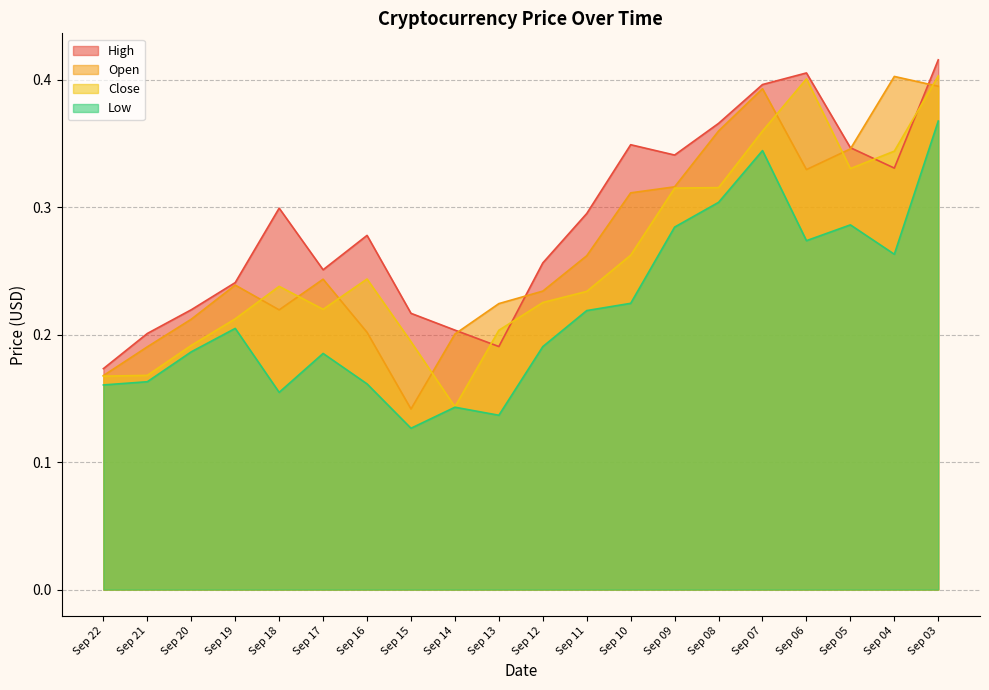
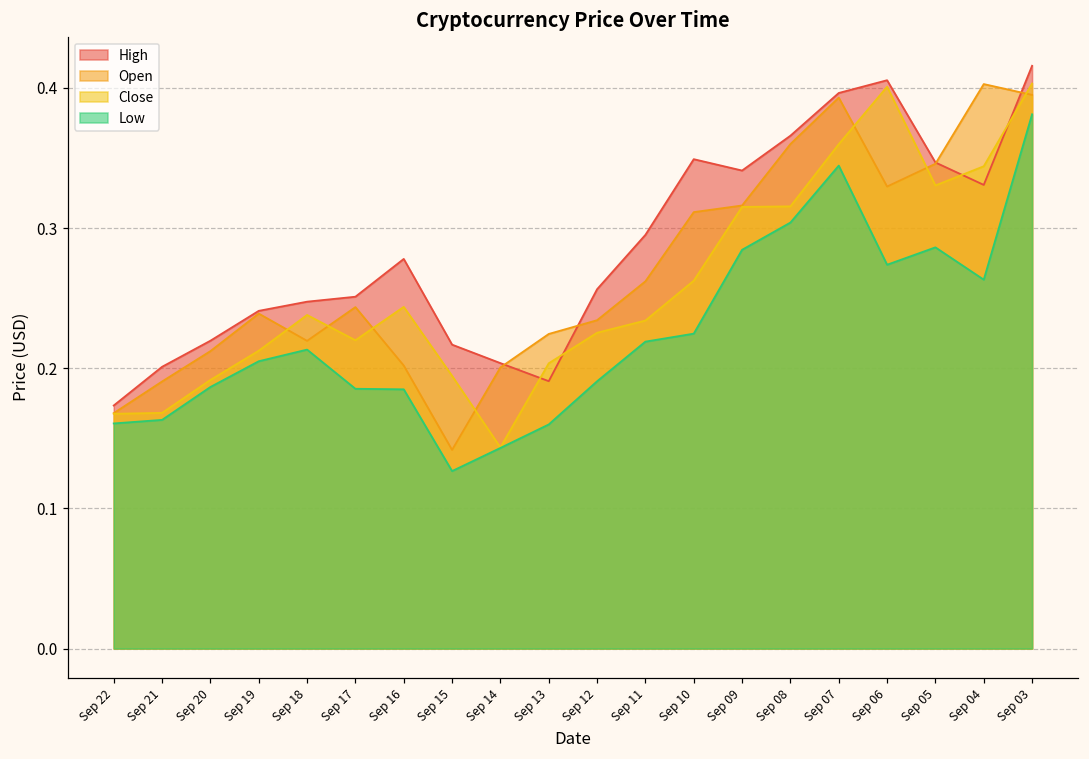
  {
    "High": {
      "Sep 22": 0.173,
      "Sep 21": 0.201,
      "Sep 20": 0.220,
-     "Sep 18": 0.299,
+     "Sep 18": 0.247,
      "Sep 17": 0.251,
      "Sep 16": 0.278,
      "Sep 15": 0.217,
      "Sep 14": 0.204,
      "Sep 13": 0.191,
      "Sep 12": 0.256,
      "Sep 11": 0.295,
      "Sep 10": 0.349,
      "Sep 09": 0.341,
      "Sep 08": 0.366,
      "Sep 07": 0.396,
      "Sep 06": 0.405,
      "Sep 04": 0.331,
      "Sep 03": 0.416
    },
    "Low": {
      "Sep 22": 0.161,
      "Sep 21": 0.163,
      "Sep 20": 0.187,
      "Sep 19": 0.205,
-     "Sep 18": 0.155,
+     "Sep 18": 0.213,
      "Sep 17": 0.185,
-     "Sep 16": 0.161,
+     "Sep 16": 0.185,
      "Sep 15": 0.127,
-     "Sep 13": 0.137,
+     "Sep 13": 0.160,
      "Sep 12": 0.191,
      "Sep 11": 0.219,
      "Sep 10": 0.225,
      "Sep 09": 0.284,
      "Sep 08": 0.304,
      "Sep 07": 0.345,
      "Sep 06": 0.274,
      "Sep 05": 0.286,
      "Sep 04": 0.263,
-     "Sep 03": 0.368
+     "Sep 03": 0.381
    }
  }
